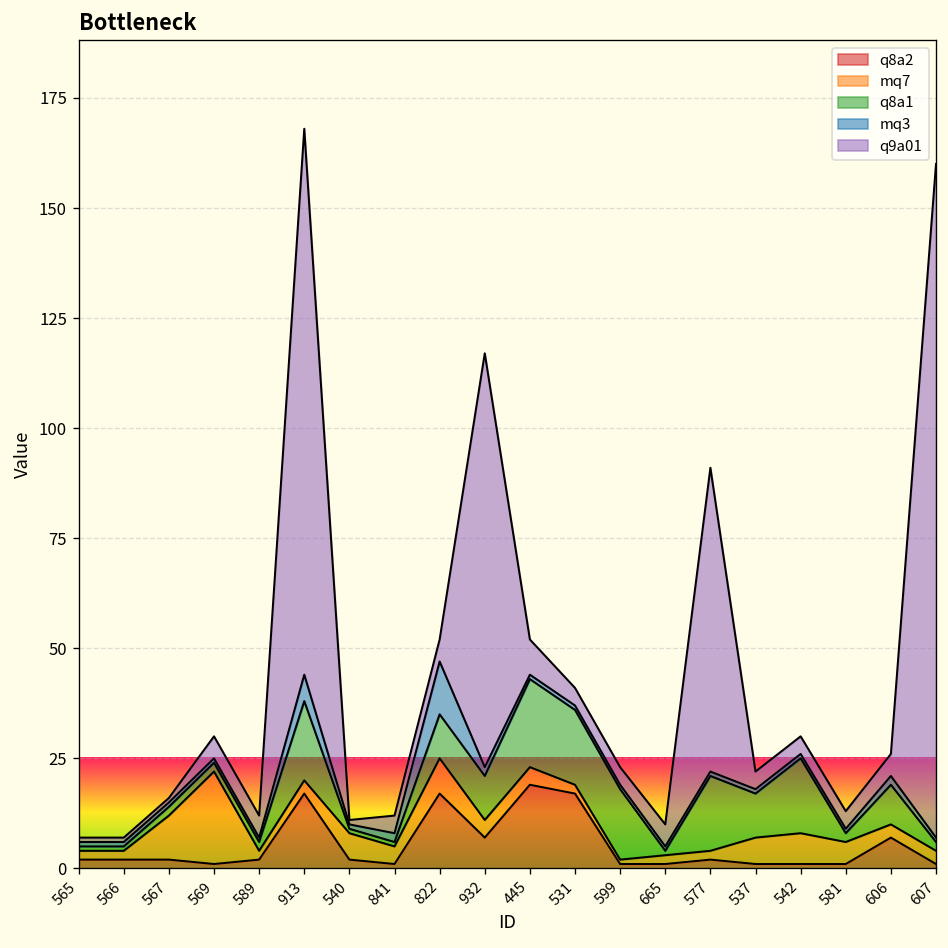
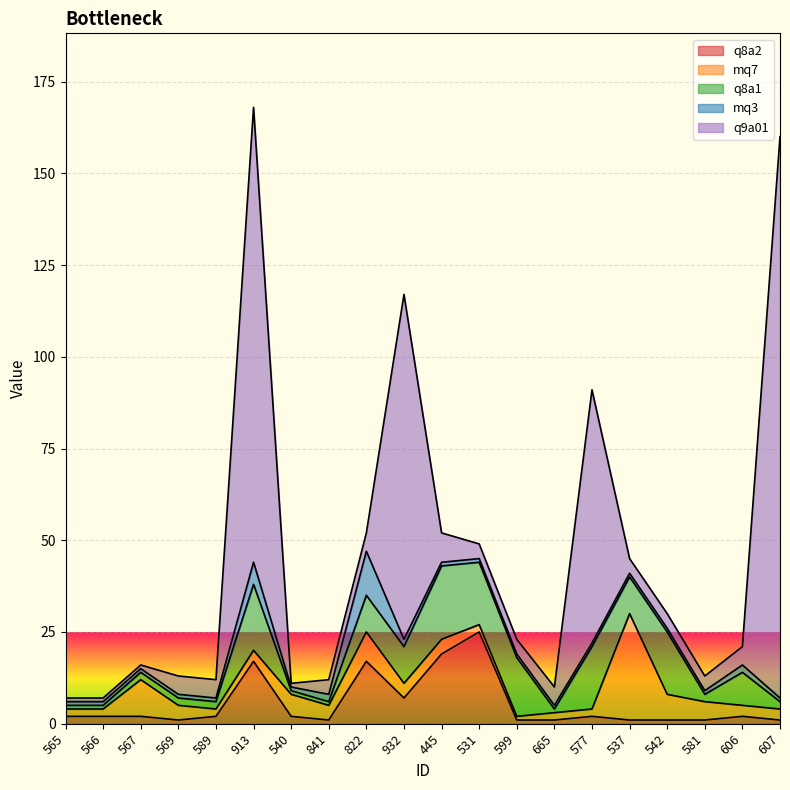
  {
    "q8a2": {
      "565": 2,
      "566": 2,
      "567": 2,
      "569": 1,
      "589": 2,
      "913": 17,
      "540": 2,
      "841": 1,
      "822": 17,
      "932": 7,
      "445": 19,
-     "531": 17,
+     "531": 25,
      "599": 1,
      "665": 1,
      "577": 2,
      "537": 1,
      "542": 1,
      "581": 1,
-     "606": 7,
+     "606": 2,
      "607": 1
    },
    "mq7": {
      "565": 2,
      "566": 2,
      "567": 10,
-     "569": 21,
+     "569": 4,
      "589": 2,
      "913": 3,
      "540": 6,
      "841": 4,
      "822": 8,
      "932": 4,
      "445": 4,
      "531": 2,
      "599": 1,
      "665": 2,
      "577": 2,
-     "537": 6,
+     "537": 29,
      "542": 7,
      "581": 5,
      "606": 3,
      "607": 3
    },
    "q8a1": {
      "565": 1,
      "566": 1,
      "567": 2,
      "569": 2,
      "589": 2,
      "913": 18,
      "540": 1,
      "841": 1,
      "822": 10,
      "932": 10,
      "445": 20,
      "531": 17,
      "599": 16,
      "665": 1,
      "577": 17,
      "537": 10,
      "542": 17,
      "581": 2,
      "606": 9,
      "607": 2
    },
    "mq3": {
      "565": 1,
      "566": 1,
      "567": 1,
      "569": 1,
      "589": 1,
      "913": 6,
      "540": 1,
      "841": 2,
      "822": 12,
      "932": 2,
      "445": 1,
      "531": 1,
      "599": 1,
      "665": 1,
      "577": 1,
      "537": 1,
      "542": 1,
      "581": 1,
      "606": 2,
      "607": 1
    },
    "q9a01": {
      "565": 1,
      "566": 1,
      "567": 1,
      "569": 5,
      "589": 5,
      "913": 124,
      "540": 1,
      "841": 4,
      "822": 5,
      "932": 94,
      "445": 8,
      "531": 4,
      "599": 4,
      "665": 5,
      "577": 69,
      "537": 4,
      "542": 4,
      "581": 4,
      "606": 5,
      "607": 153
    }
  }
